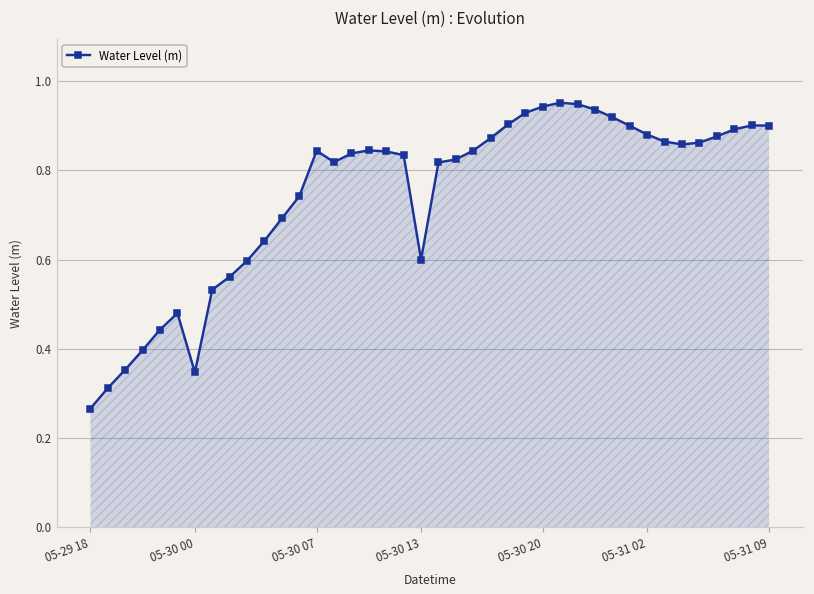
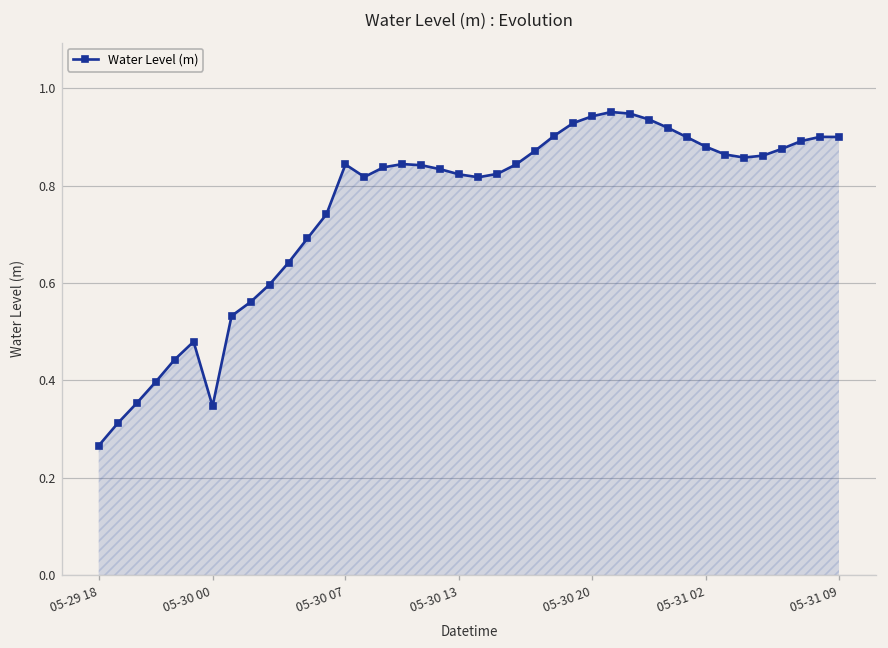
  {
    "05-29 18": 0.27,
    "05-30 00": 0.35,
    "05-30 07": 0.84,
-   "05-30 13": 0.60,
+   "05-30 13": 0.82,
    "05-30 20": 0.94,
    "05-31 02": 0.88,
    "05-31 09": 0.90
  }
